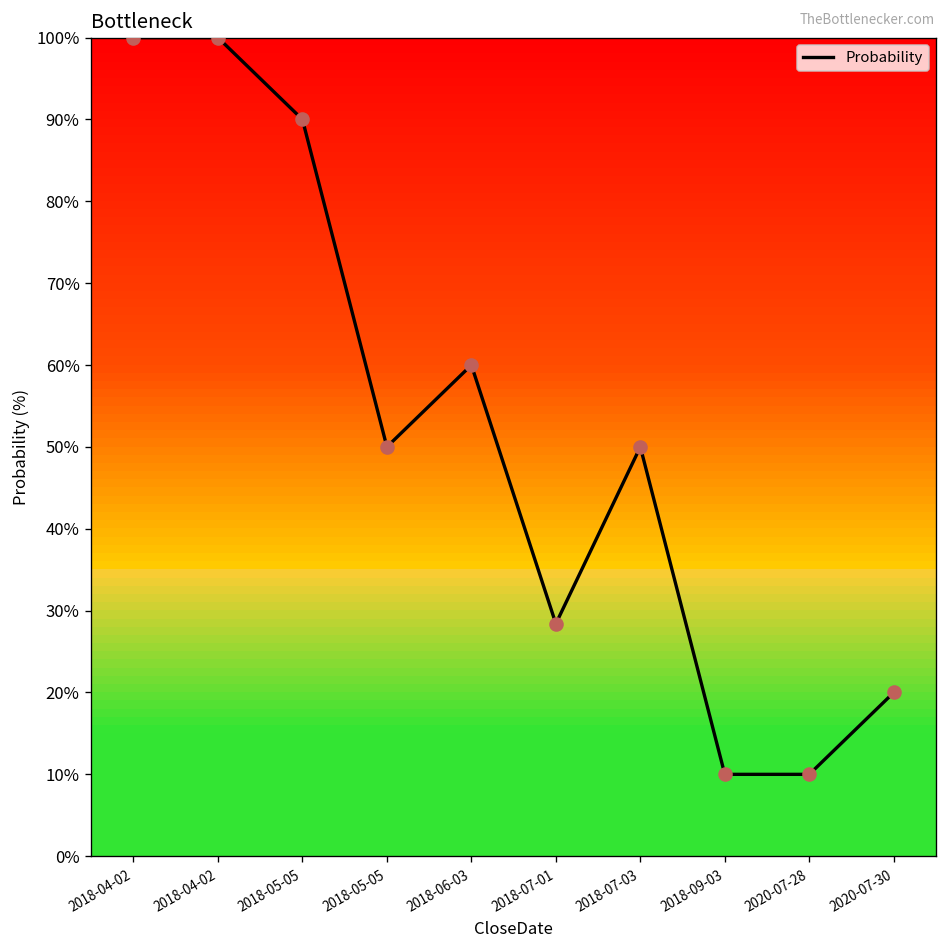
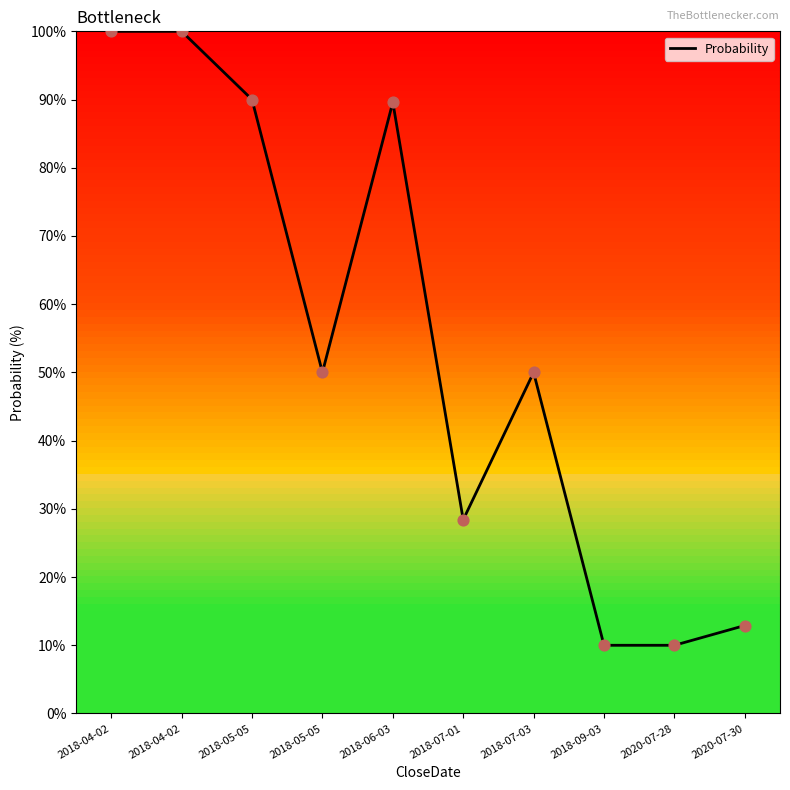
  {
-   "2018-06-03": "60%",
+   "2018-06-03": "90%",
    "2018-07-01": "28%",
    "2018-07-03": "50%",
    "2018-09-03": "10%",
    "2020-07-28": "10%",
-   "2020-07-30": "20%"
+   "2020-07-30": "13%"
  }
